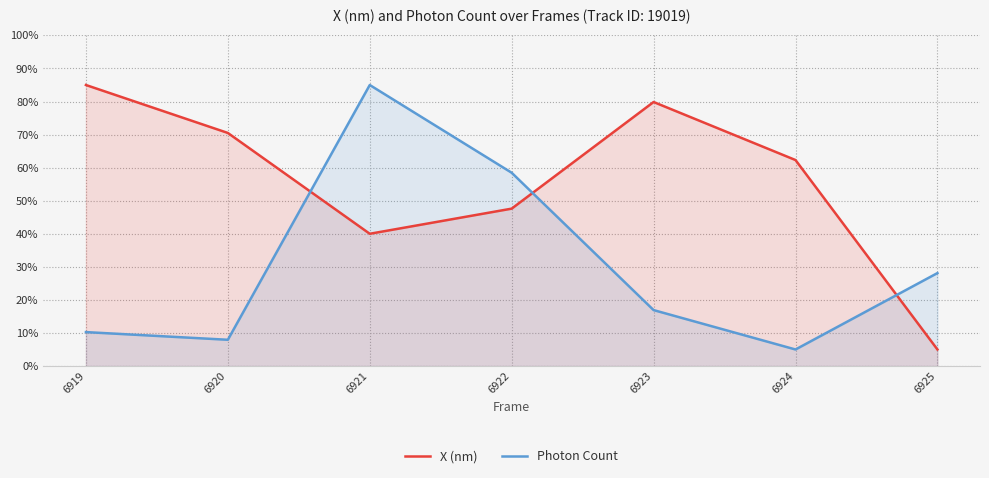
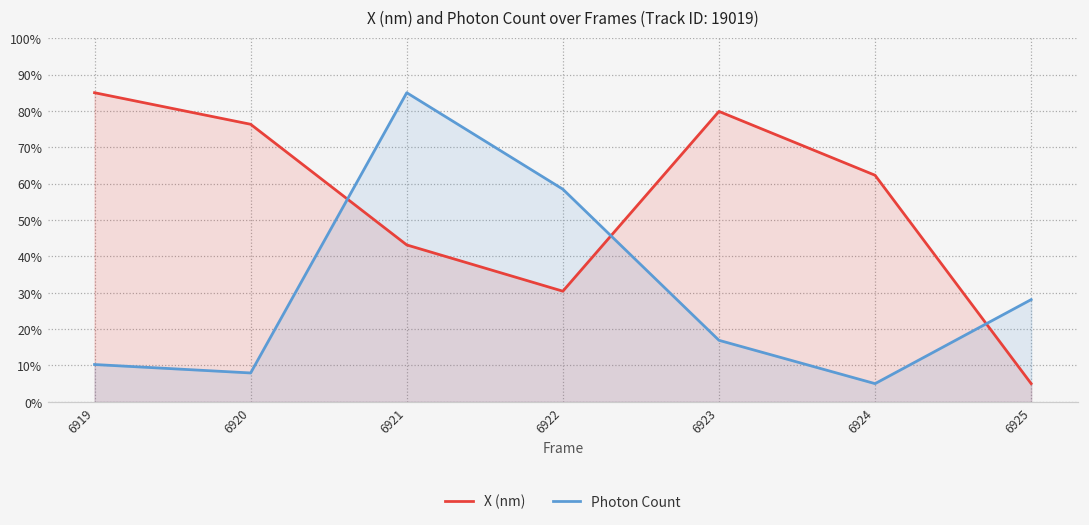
  {
    "X (nm)": {
      "6919": "85%",
-     "6920": "70%",
-     "6921": "40%",
-     "6922": "48%",
+     "6920": "76%",
+     "6921": "43%",
+     "6922": "30%",
      "6923": "80%",
      "6924": "62%",
      "6925": "5%"
    },
    "Photon Count": {
      "6919": "10%",
      "6920": "8%",
      "6921": "85%",
      "6922": "58%",
      "6923": "17%",
      "6924": "5%",
      "6925": "28%"
    }
  }
